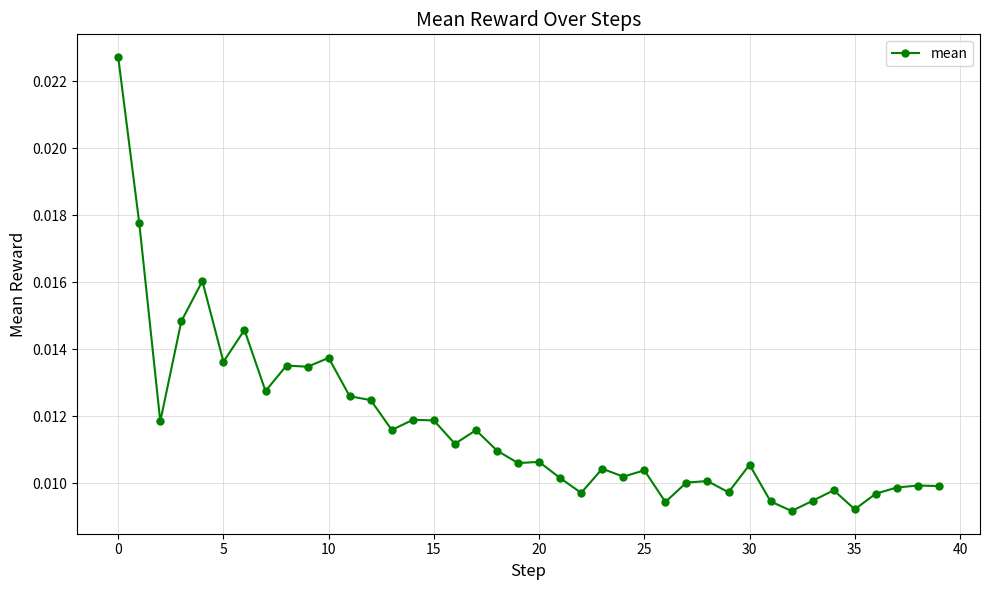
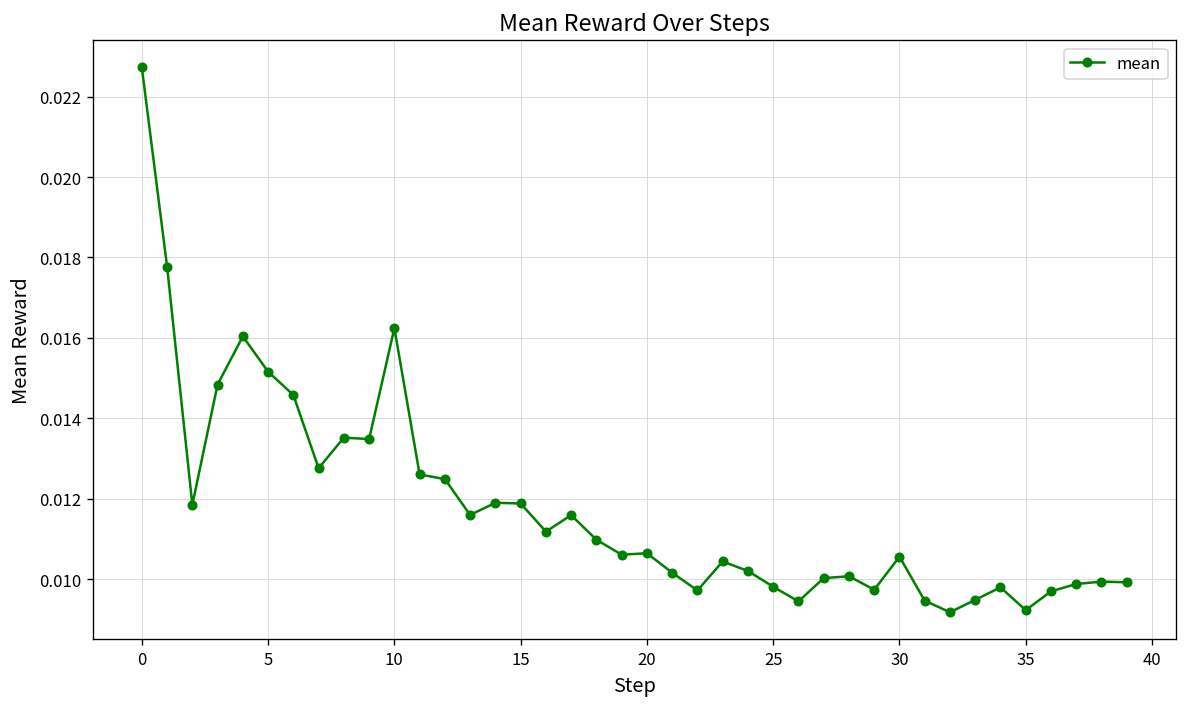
  {
    "0": 0.0227,
-   "5": 0.0136,
-   "10": 0.0137,
+   "5": 0.0152,
+   "10": 0.0162,
    "15": 0.0119,
    "20": 0.0106,
-   "25": 0.0104,
+   "25": 0.0098,
    "30": 0.0106,
    "35": 0.0092
  }
